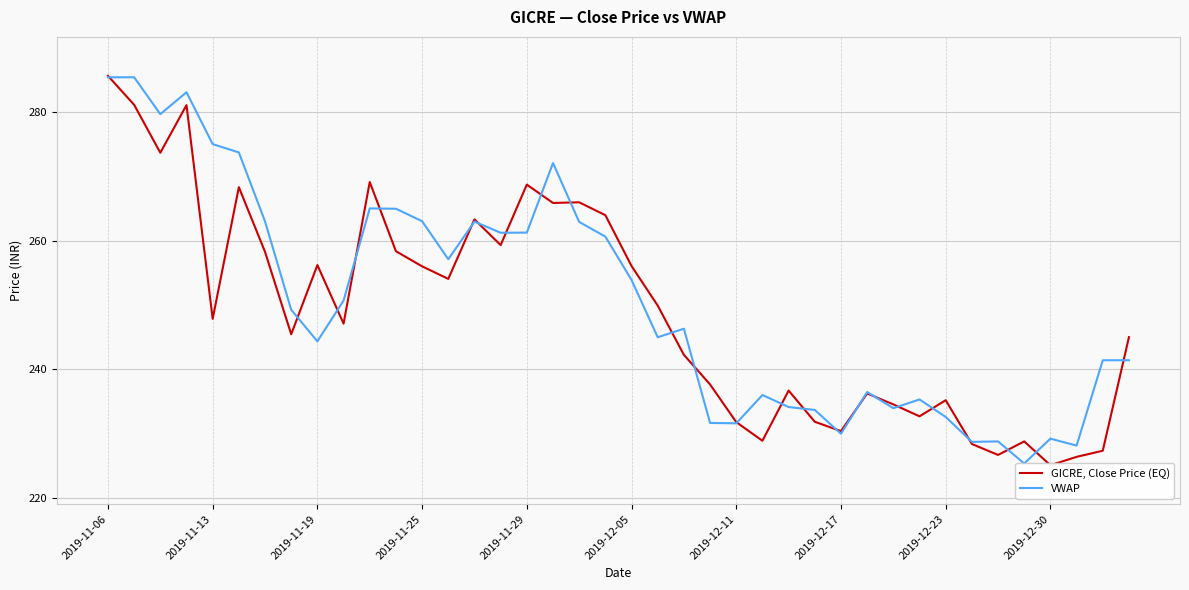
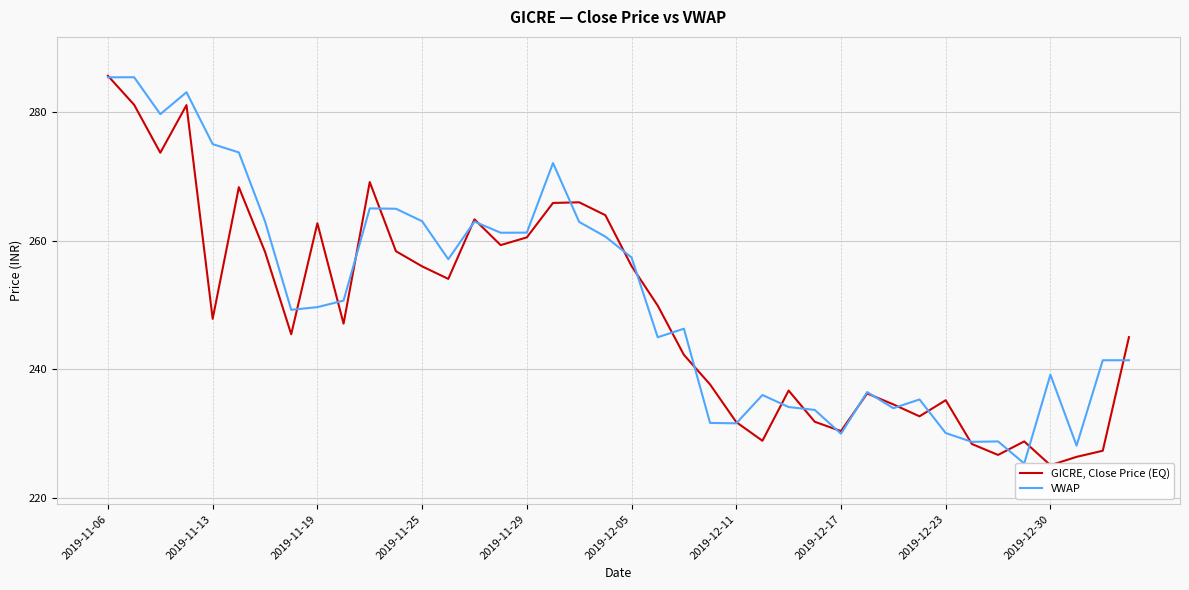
  {
    "GICRE, Close Price (EQ)": {
      "2019-11-13": 248,
-     "2019-11-19": 256,
+     "2019-11-19": 263,
      "2019-11-25": 256,
-     "2019-11-29": 269,
+     "2019-11-29": 261,
      "2019-12-05": 256,
      "2019-12-17": 230,
      "2019-12-23": 235
    },
    "VWAP": {
      "2019-11-13": 275,
-     "2019-11-19": 244,
+     "2019-11-19": 250,
      "2019-11-25": 263,
      "2019-11-29": 261,
-     "2019-12-05": 254,
+     "2019-12-05": 257,
      "2019-12-17": 230,
-     "2019-12-23": 233,
-     "2019-12-30": 229
+     "2019-12-23": 230,
+     "2019-12-30": 239
    }
  }
